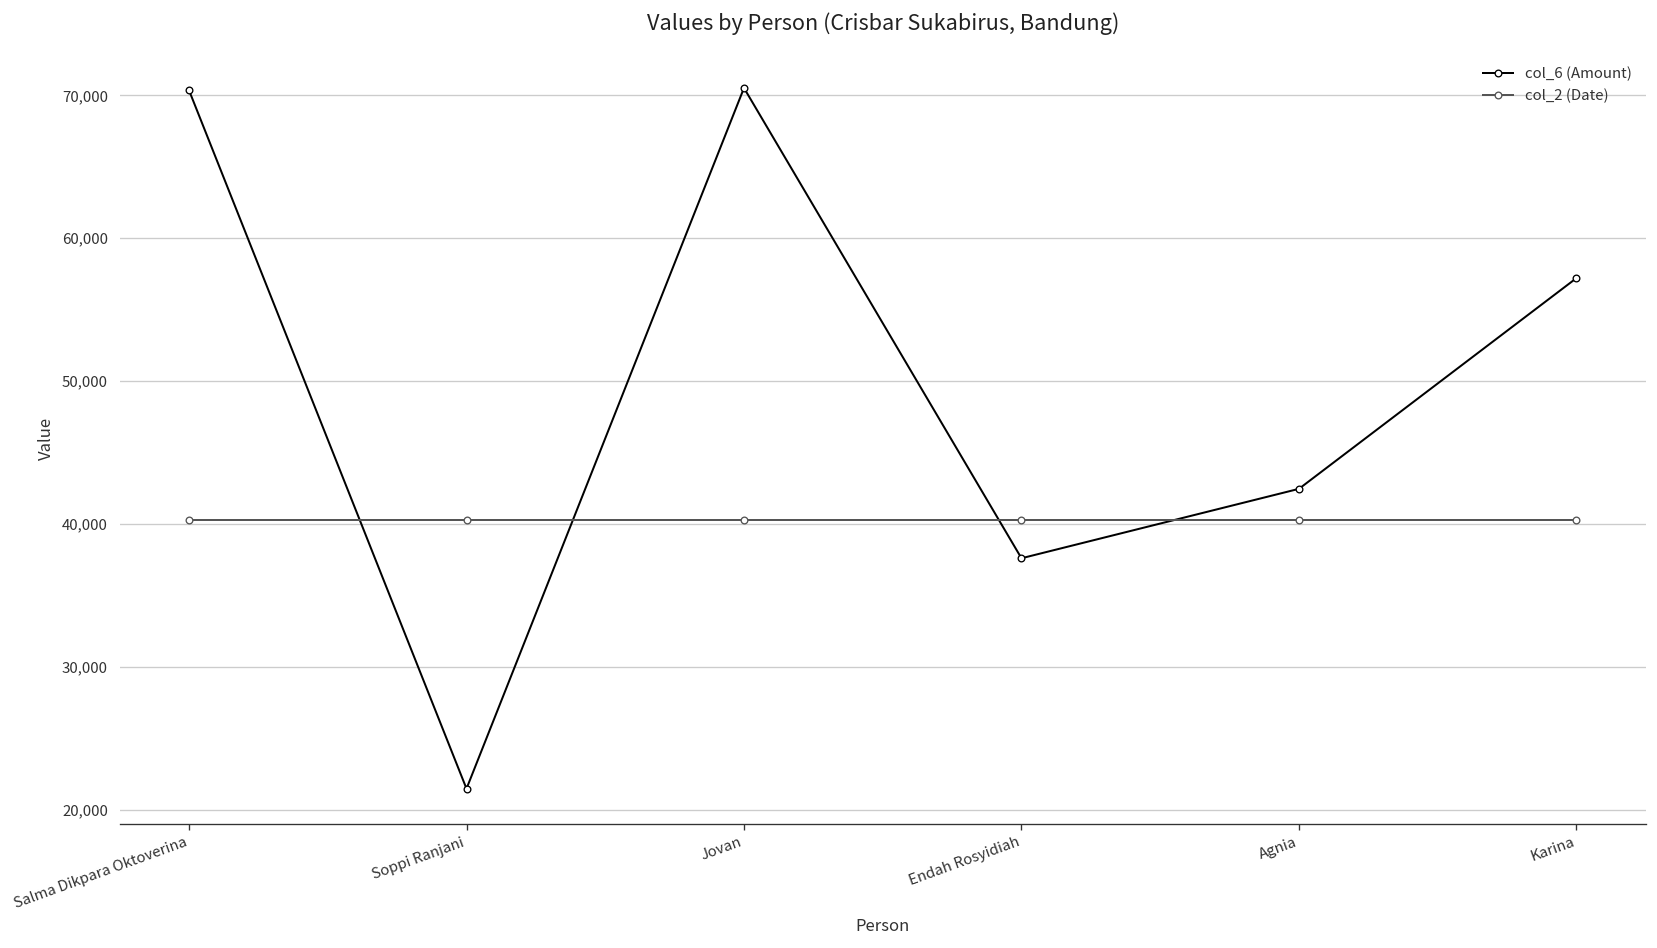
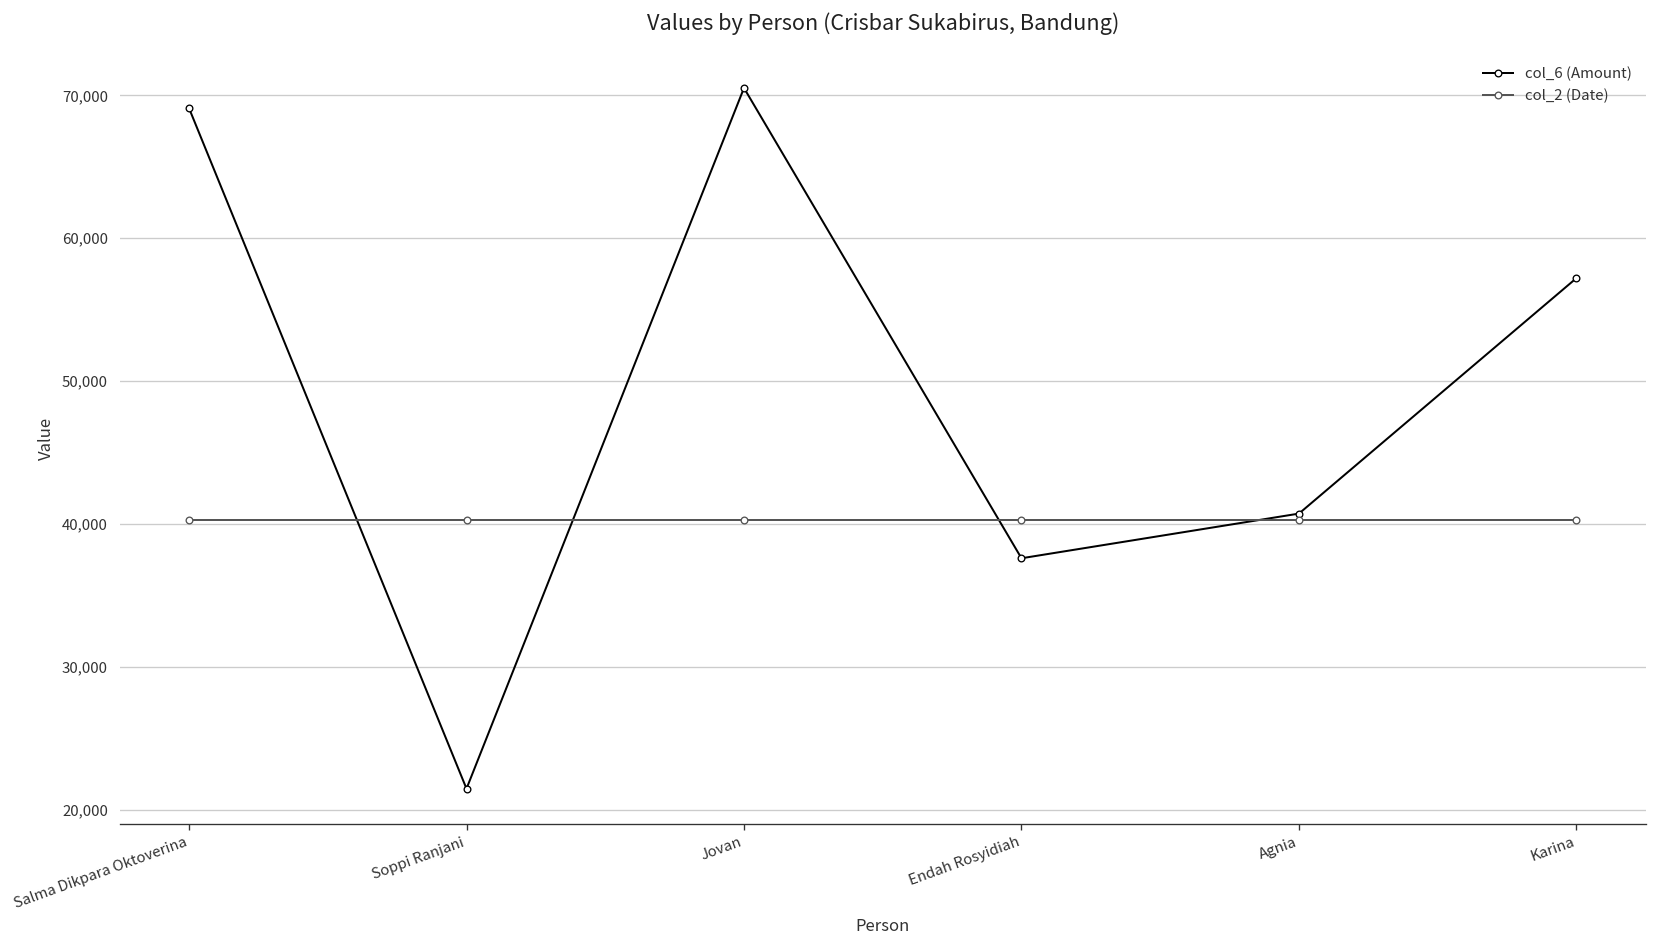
  {
    "col_6 (Amount)": {
-     "Salma Dikpara Oktoverina": "70,400",
+     "Salma Dikpara Oktoverina": "69,100",
      "Soppi Ranjani": "21,500",
      "Jovan": "70,500",
      "Endah Rosyidiah": "37,600",
-     "Agnia": "42,500",
+     "Agnia": "40,700",
      "Karina": "57,200"
    },
    "col_2 (Date)": {
      "Salma Dikpara Oktoverina": "40,300",
      "Soppi Ranjani": "40,300",
      "Jovan": "40,300",
      "Endah Rosyidiah": "40,300",
      "Agnia": "40,300",
      "Karina": "40,300"
    }
  }
